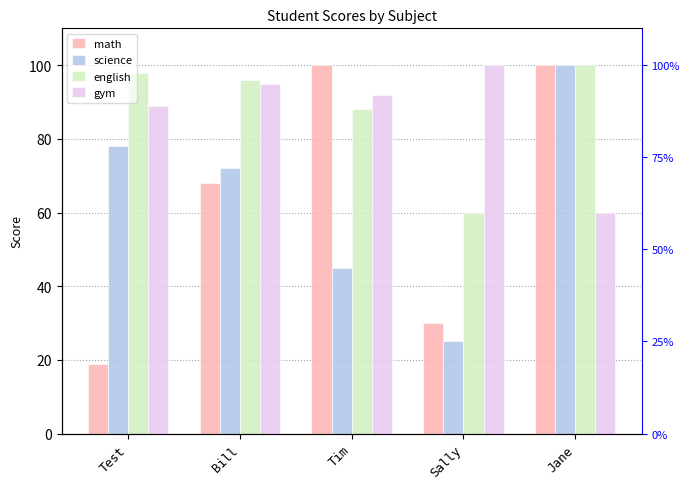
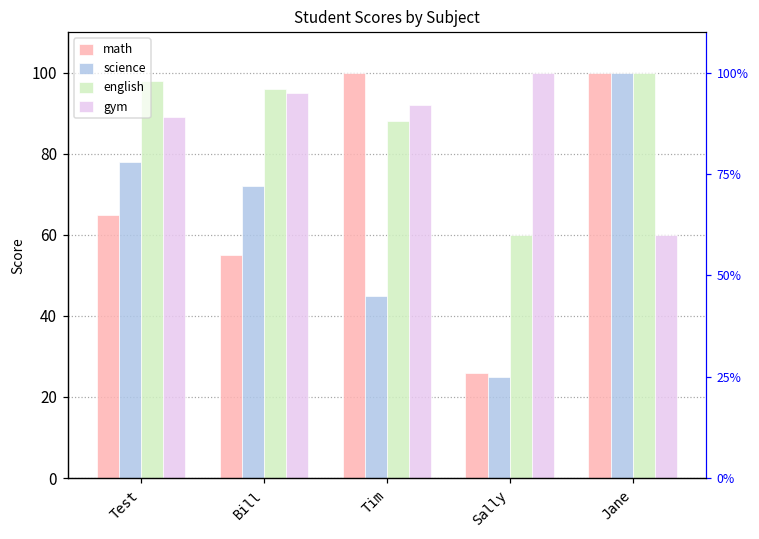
  {
    "math": {
-     "Test": 19,
-     "Bill": 68,
+     "Test": 65,
+     "Bill": 55,
      "Tim": 100,
-     "Sally": 30,
+     "Sally": 26,
      "Jane": 100
    },
    "english": {
      "Test": 98,
      "Bill": 96,
      "Tim": 88,
      "Sally": 60,
      "Jane": 100
    }
  }
